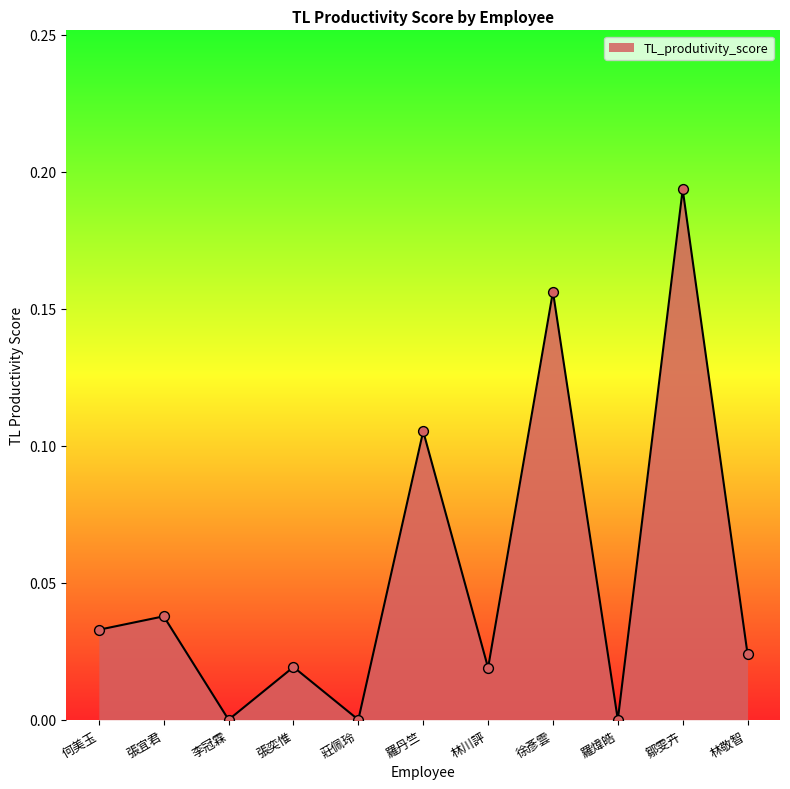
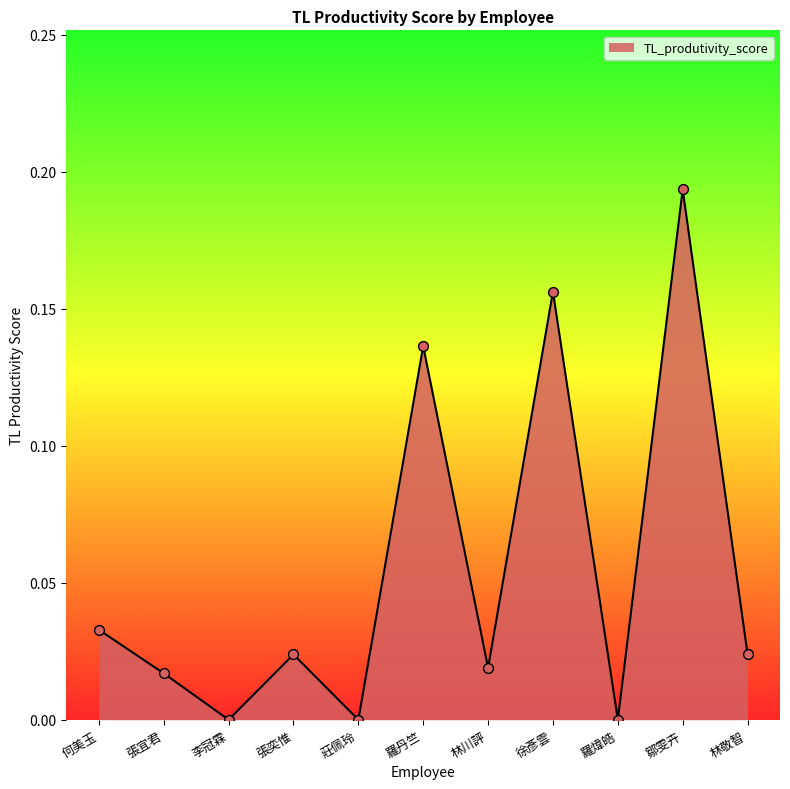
  {
    "何美玉": 0.033,
-   "張宜君": 0.038,
+   "張宜君": 0.017,
    "李冠霖": 0.000,
-   "張奕惟": 0.019,
+   "張奕惟": 0.024,
    "莊佩玲": 0.000,
-   "羅丹竺": 0.105,
+   "羅丹竺": 0.136,
    "林川評": 0.019,
    "徐彥雲": 0.156,
    "羅煒皓": 0.000,
    "鄒雯卉": 0.194,
    "林敬智": 0.024
  }
